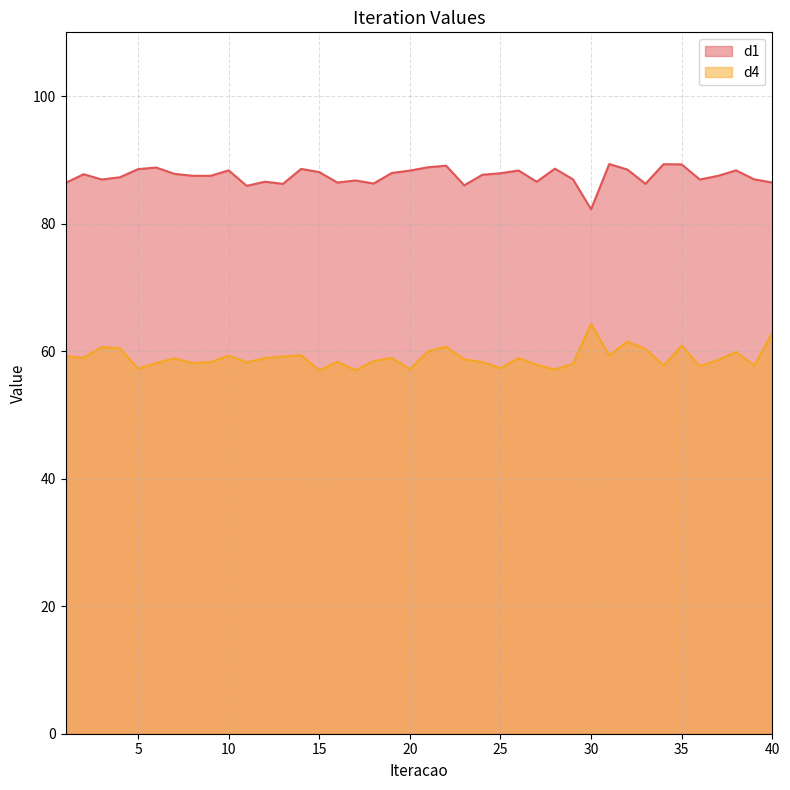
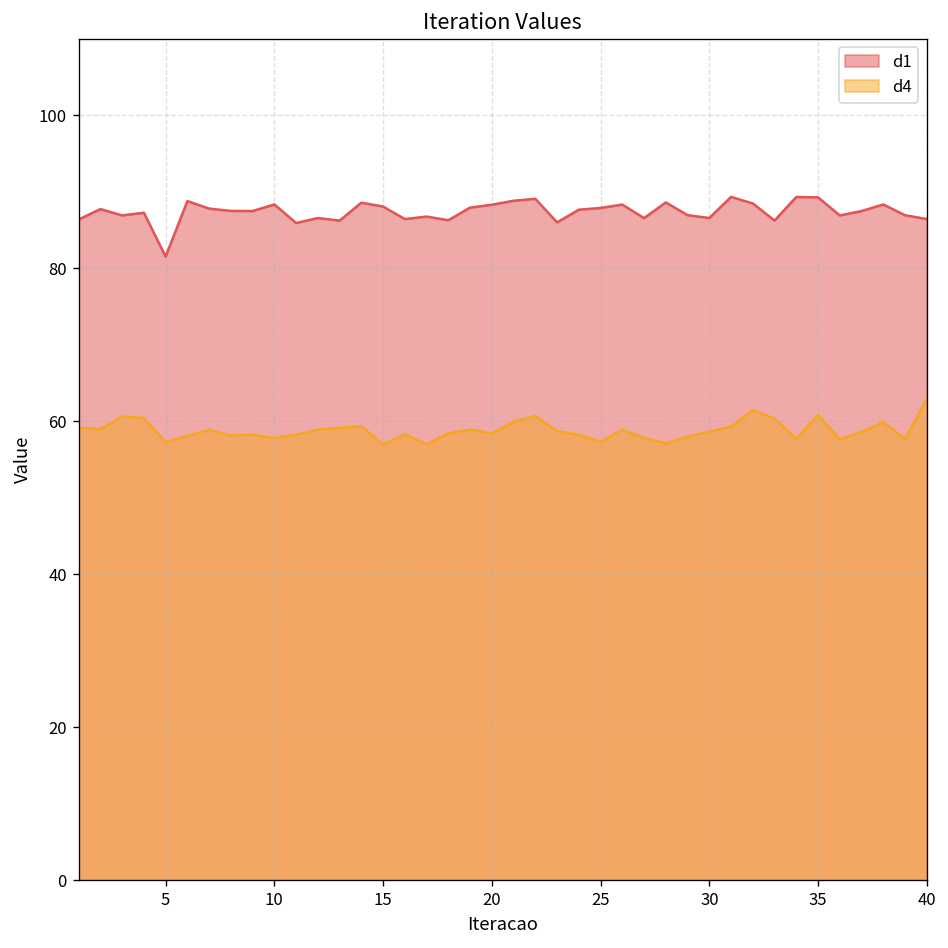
  {
    "d1": {
-     "5": 89,
+     "5": 82,
      "10": 88,
      "15": 88,
      "20": 88,
      "25": 88,
-     "30": 82,
+     "30": 87,
      "35": 89,
      "40": 86
    },
    "d4": {
      "5": 57,
-     "10": 59,
+     "10": 58,
      "15": 57,
-     "20": 57,
+     "20": 58,
      "25": 57,
-     "30": 64,
+     "30": 59,
      "35": 61,
      "40": 63
    }
  }
